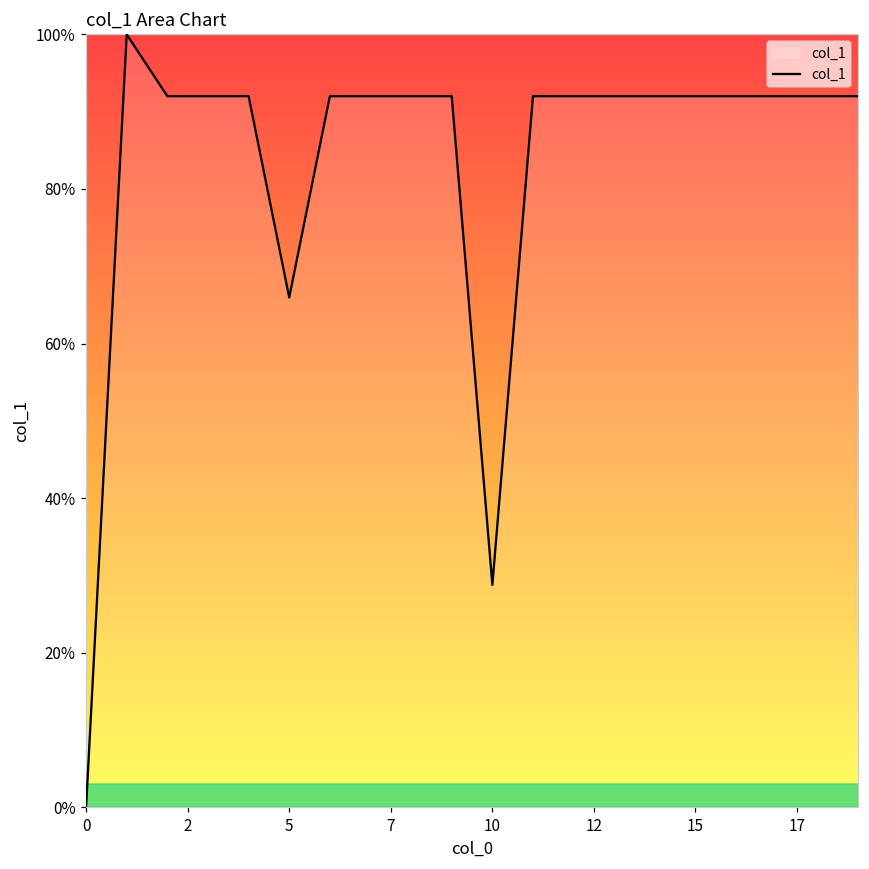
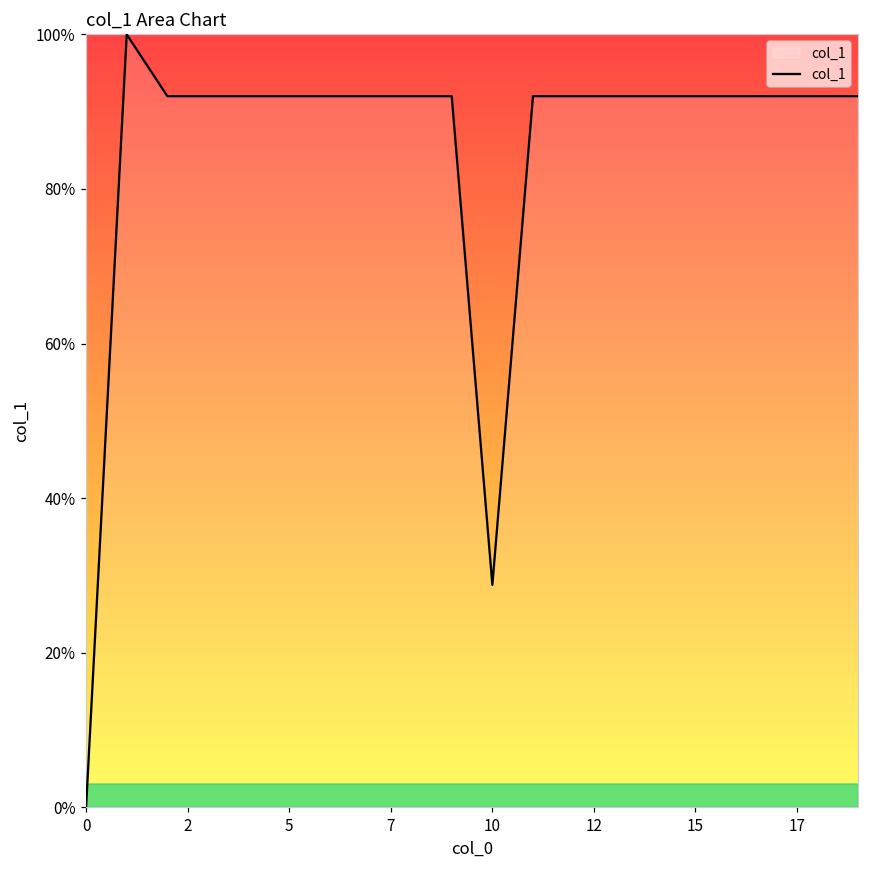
  {
-   "5": "66%",
+   "5": "92%",
    "10": "29%",
    "15": "92%"
  }
